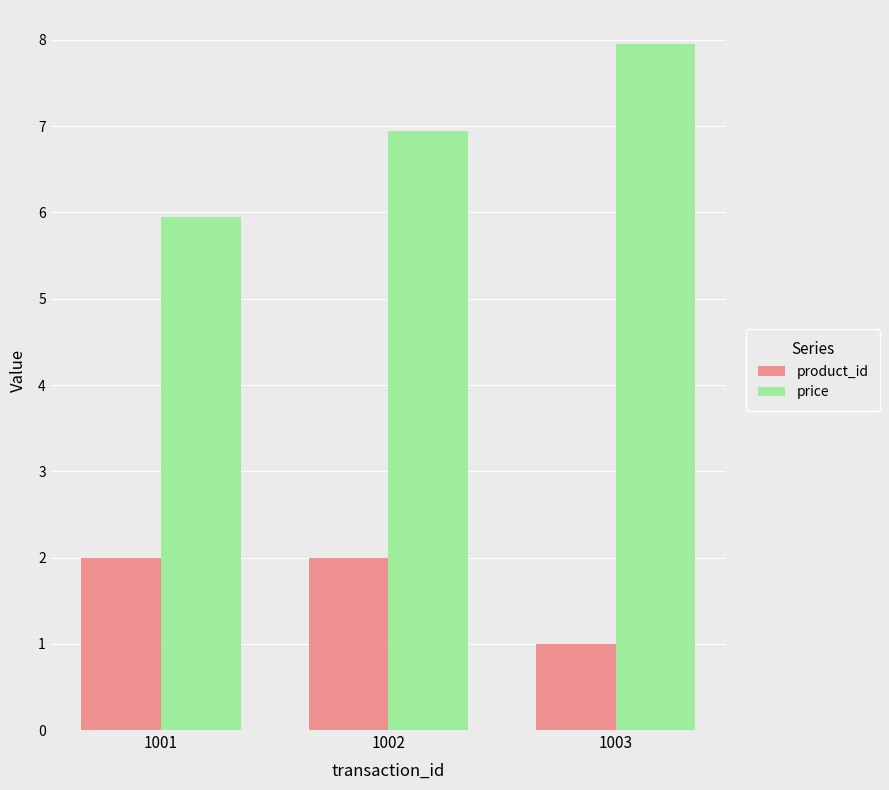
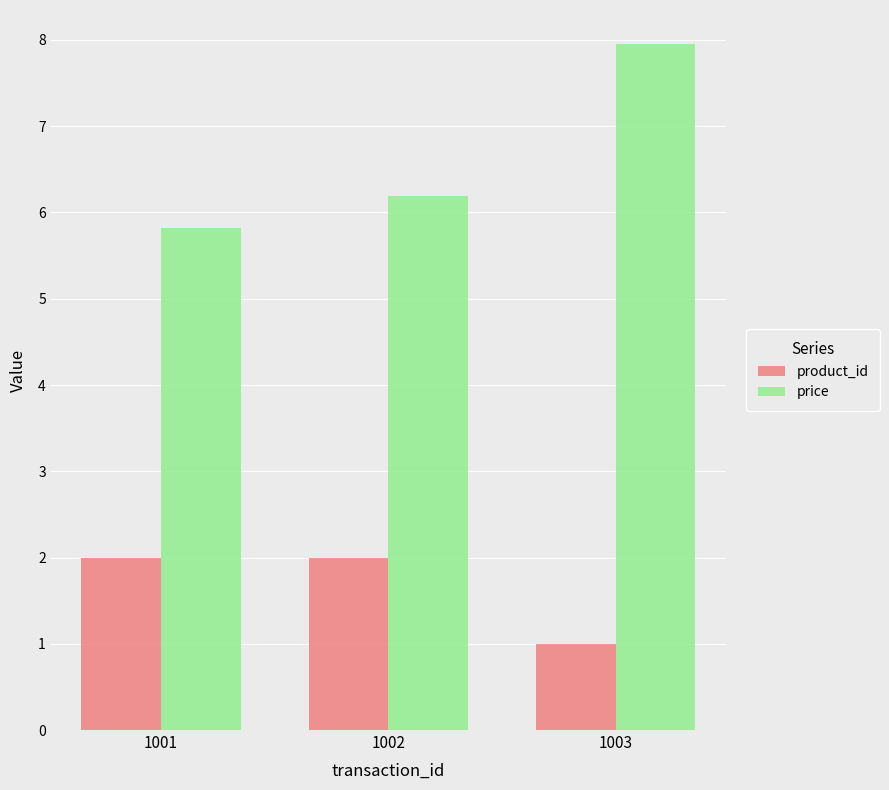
  {
    "product_id": {
      "1001": 2.0,
      "1002": 2.0,
      "1003": 1.0
    },
    "price": {
-     "1001": 6.0,
-     "1002": 7.0,
+     "1001": 5.8,
+     "1002": 6.2,
      "1003": 8.0
    }
  }
